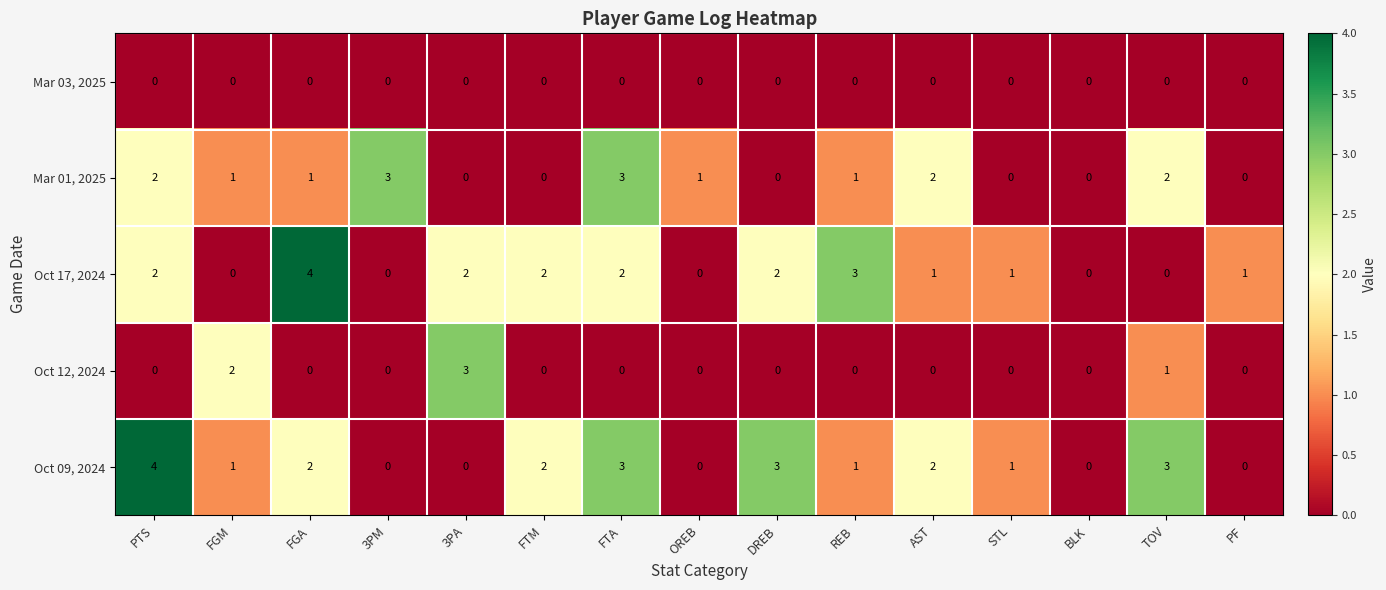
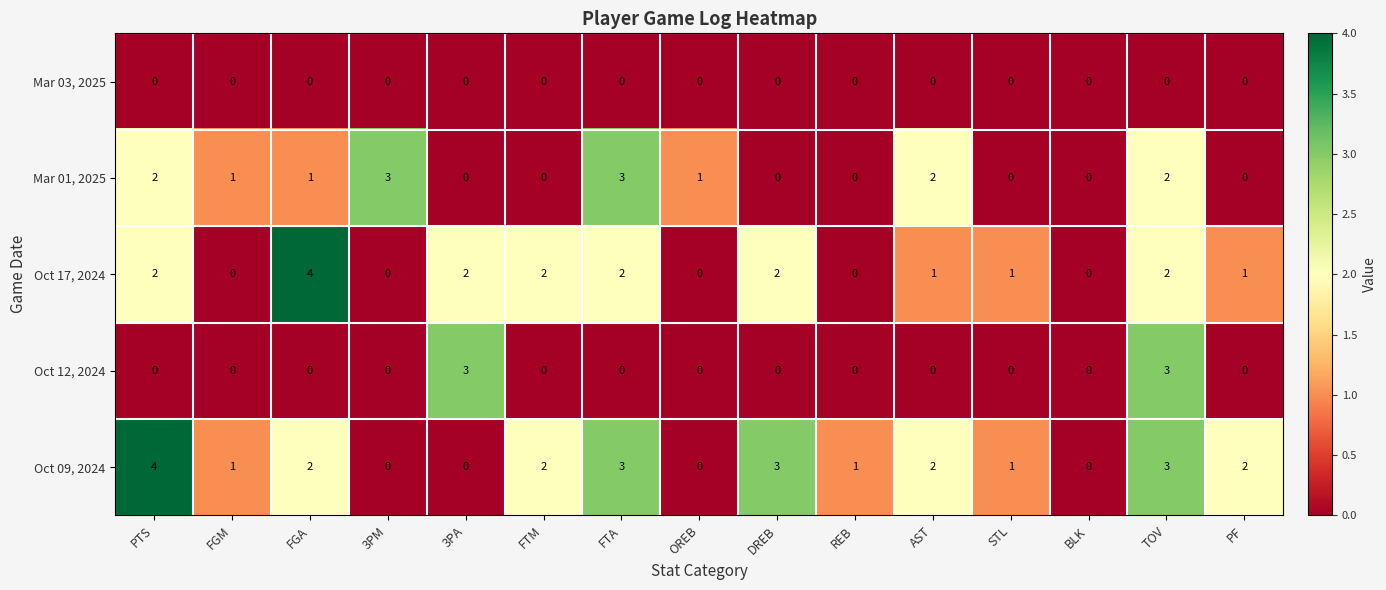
  {
    "Mar 03, 2025": {
      "PTS": 0,
      "FGM": 0,
      "FGA": 0,
      "3PM": 0,
      "3PA": 0,
      "FTM": 0,
      "FTA": 0,
      "OREB": 0,
      "DREB": 0,
      "REB": 0,
      "AST": 0,
      "STL": 0,
      "BLK": 0,
      "TOV": 0,
      "PF": 0
    },
    "Mar 01, 2025": {
      "PTS": 2,
      "FGM": 1,
      "FGA": 1,
      "3PM": 3,
      "3PA": 0,
      "FTM": 0,
      "FTA": 3,
      "OREB": 1,
      "DREB": 0,
-     "REB": 1,
+     "REB": 0,
      "AST": 2,
      "STL": 0,
      "BLK": 0,
      "TOV": 2,
      "PF": 0
    },
    "Oct 17, 2024": {
      "PTS": 2,
      "FGM": 0,
      "FGA": 4,
      "3PM": 0,
      "3PA": 2,
      "FTM": 2,
      "FTA": 2,
      "OREB": 0,
      "DREB": 2,
-     "REB": 3,
+     "REB": 0,
      "AST": 1,
      "STL": 1,
      "BLK": 0,
-     "TOV": 0,
+     "TOV": 2,
      "PF": 1
    },
    "Oct 12, 2024": {
      "PTS": 0,
-     "FGM": 2,
+     "FGM": 0,
      "FGA": 0,
      "3PM": 0,
      "3PA": 3,
      "FTM": 0,
      "FTA": 0,
      "OREB": 0,
      "DREB": 0,
      "REB": 0,
      "AST": 0,
      "STL": 0,
      "BLK": 0,
-     "TOV": 1,
+     "TOV": 3,
      "PF": 0
    },
    "Oct 09, 2024": {
      "PTS": 4,
      "FGM": 1,
      "FGA": 2,
      "3PM": 0,
      "3PA": 0,
      "FTM": 2,
      "FTA": 3,
      "OREB": 0,
      "DREB": 3,
      "REB": 1,
      "AST": 2,
      "STL": 1,
      "BLK": 0,
      "TOV": 3,
-     "PF": 0
+     "PF": 2
    }
  }
